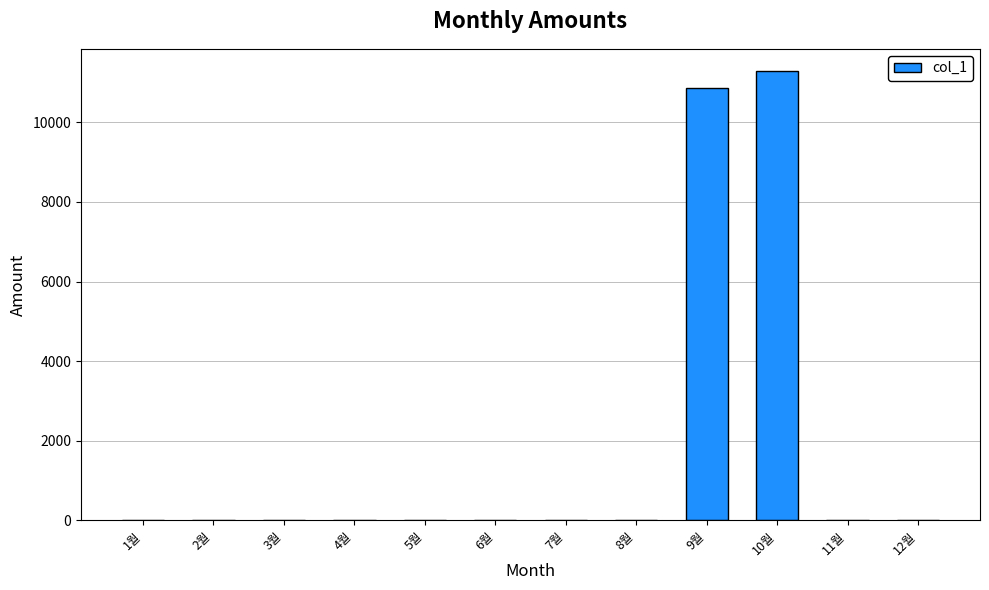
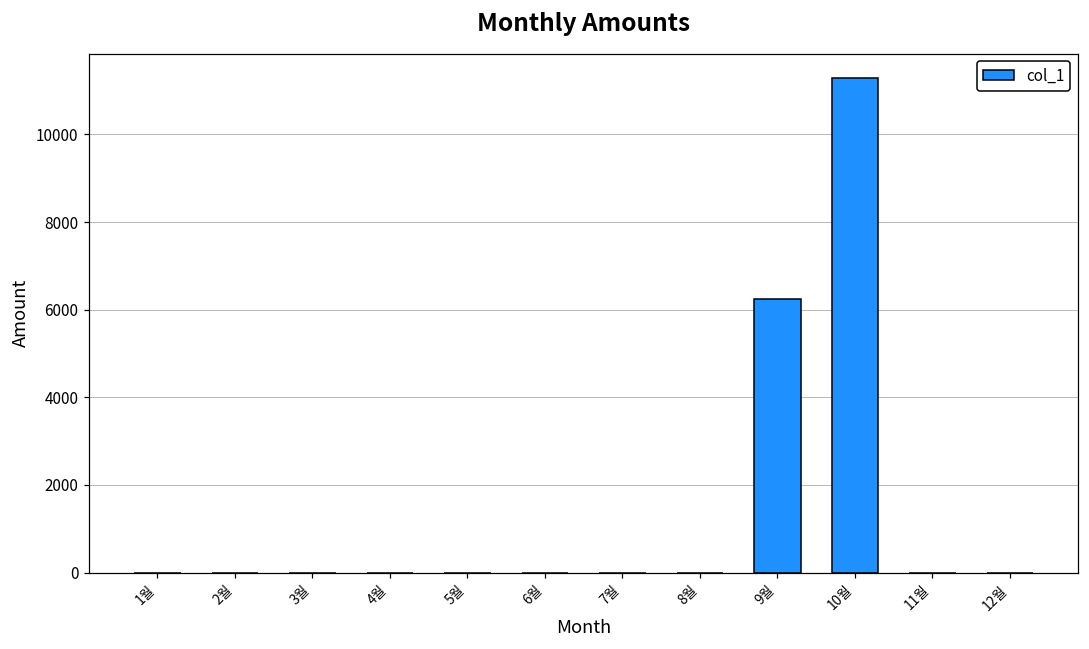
  {
    "1월": 0,
    "2월": 0,
    "3월": 0,
    "4월": 0,
    "5월": 0,
    "6월": 0,
    "7월": 0,
    "8월": 0,
-   "9월": 10900,
+   "9월": 6200,
    "10월": 11300,
    "11월": 0,
    "12월": 0
  }
